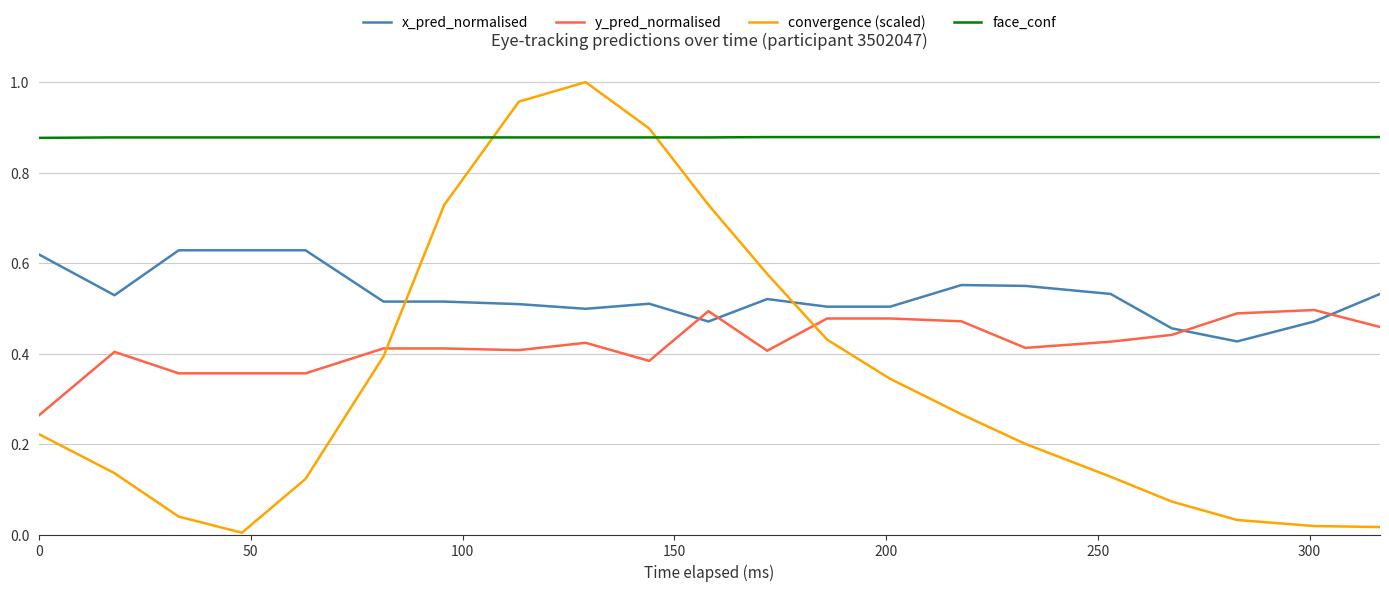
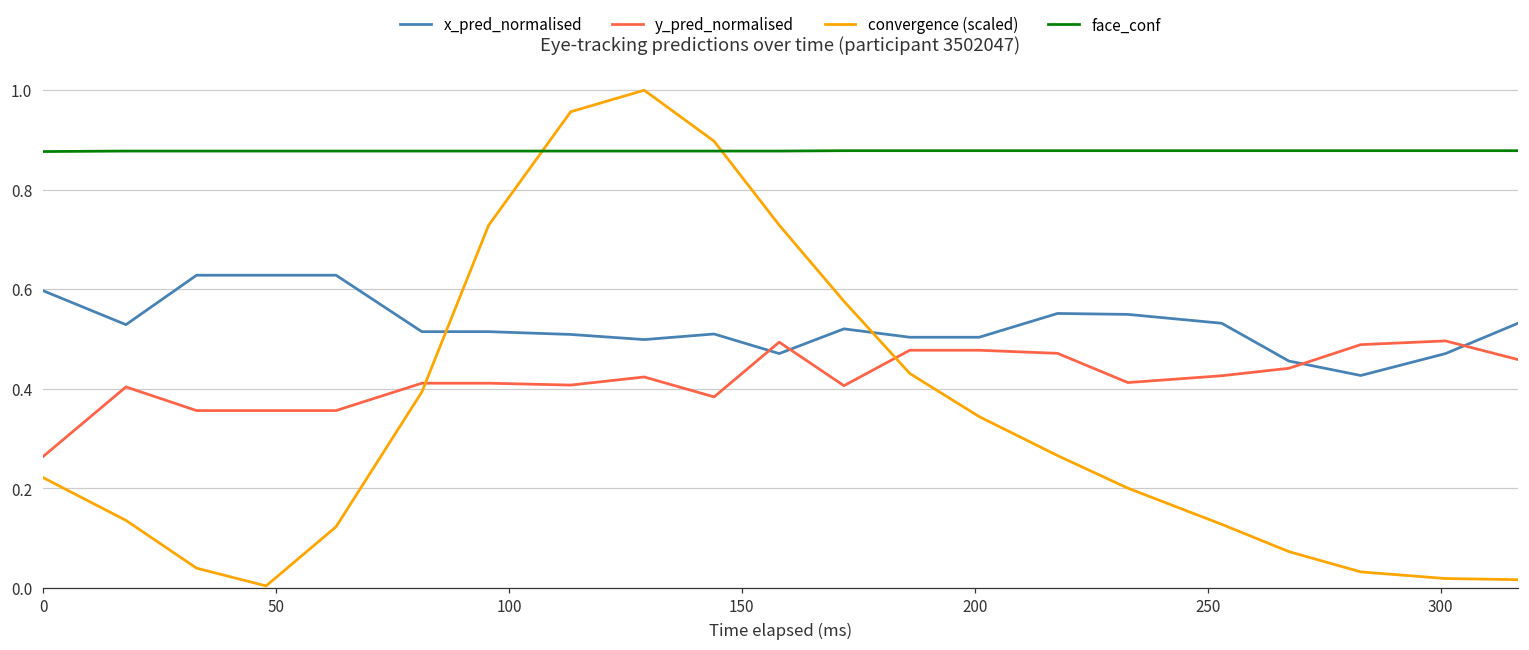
  {
    "x_pred_normalised": {
-     "0": 0.62
+     "0": 0.60
    },
    "y_pred_normalised": {
      "0": 0.26
    },
    "convergence (scaled)": {
      "0": 0.22
    },
    "face_conf": {
      "0": 0.88
    }
  }
